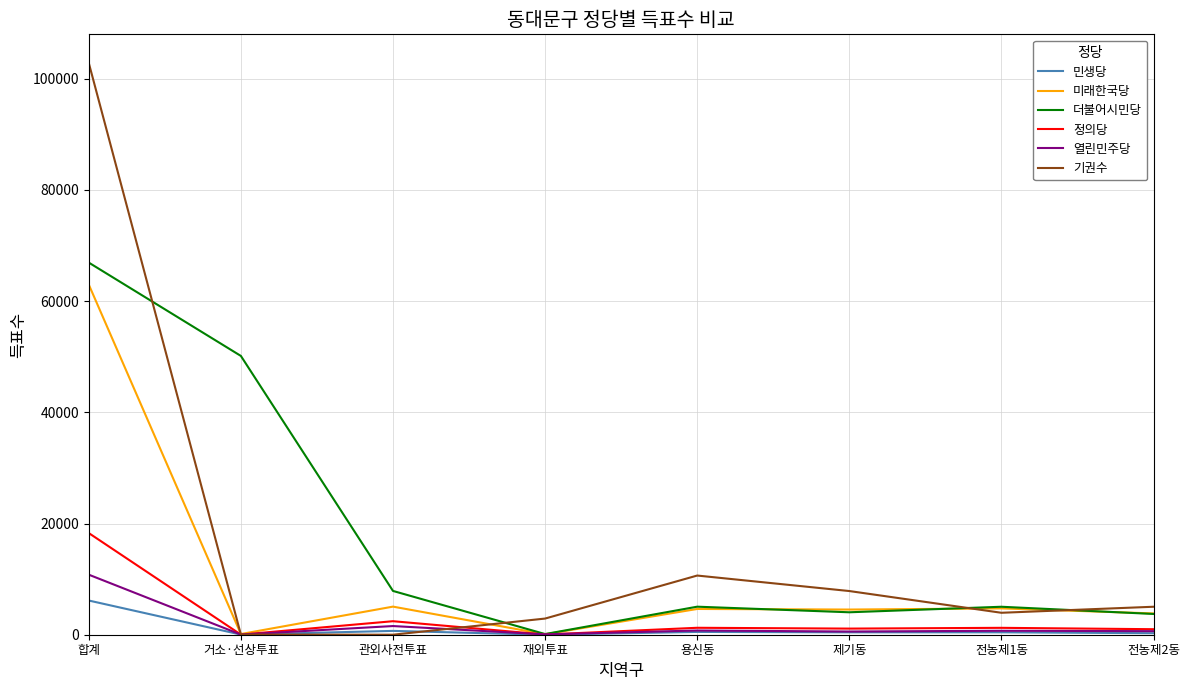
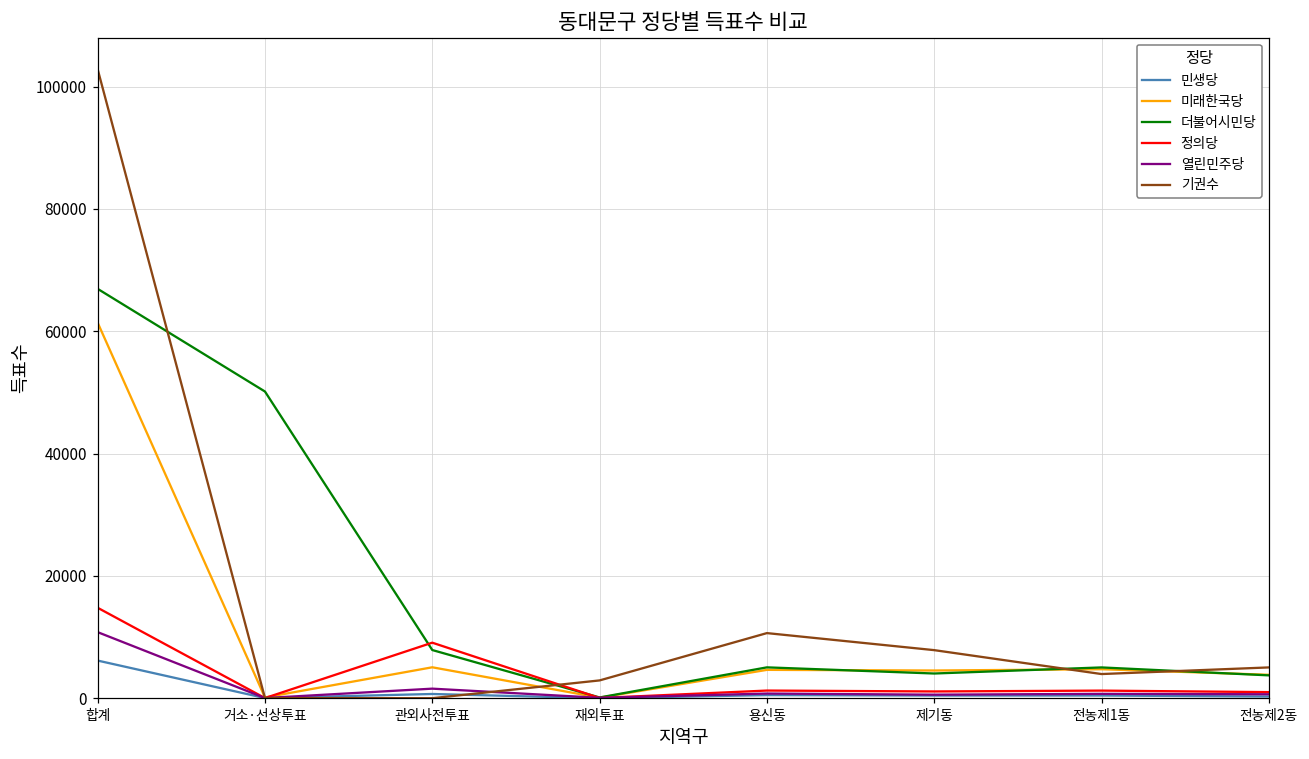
  {
    "민생당": {
      "합계": 6000,
      "관외사전투표": 1000
    },
    "미래한국당": {
-     "합계": 63000,
+     "합계": 61000,
      "관외사전투표": 5000,
      "제기동": 5000
    },
    "더불어시민당": {
      "합계": 67000,
      "거소·선상투표": 50000,
      "관외사전투표": 8000,
      "제기동": 4000
    },
    "정의당": {
-     "합계": 18000,
-     "관외사전투표": 2000,
+     "합계": 15000,
+     "관외사전투표": 9000,
      "용신동": 1000,
      "제기동": 1000,
      "전농제1동": 1000
    },
    "열린민주당": {
      "합계": 11000,
      "관외사전투표": 2000
    },
    "기권수": {
      "합계": 103000,
      "관외사전투표": 0,
      "재외투표": 3000,
      "용신동": 11000,
      "제기동": 8000,
      "전농제1동": 4000,
      "전농제2동": 5000
    }
  }
